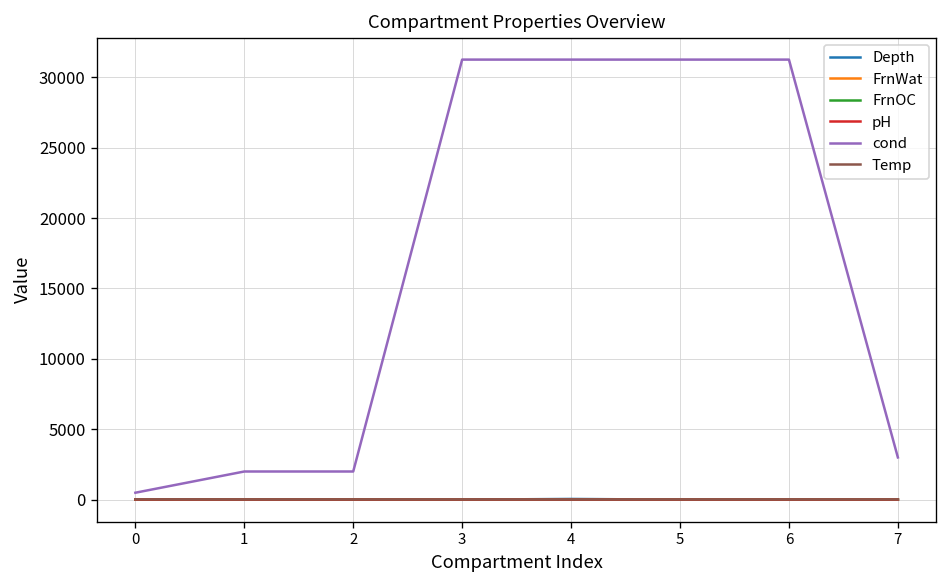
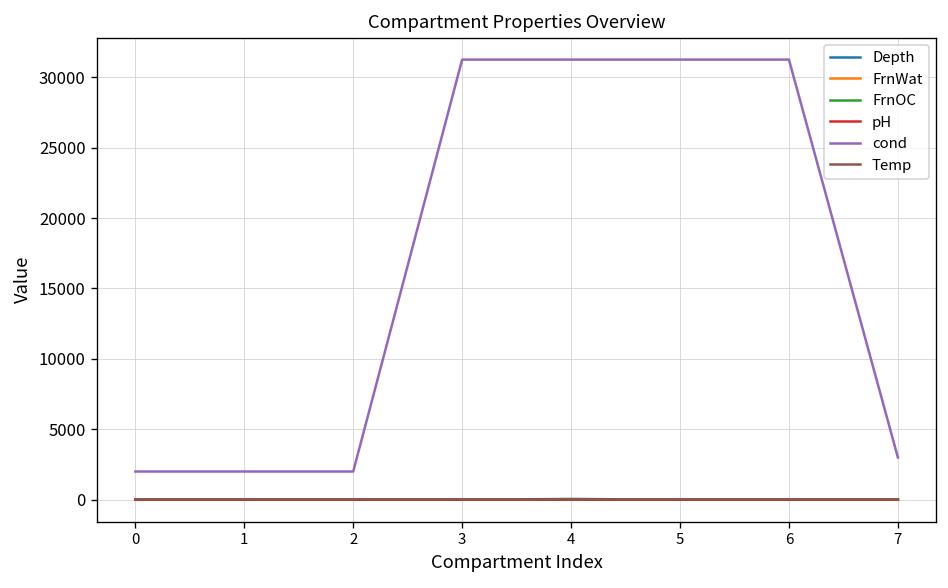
  {
    "Temp": {
      "0": 0,
      "1": 0,
      "2": 0,
      "3": 0,
      "5": 0,
      "6": 0,
      "7": 0
    },
    "cond": {
-     "0": 500,
+     "0": 2000,
      "1": 2000,
      "2": 2000,
      "3": 31300,
      "4": 31300,
      "5": 31300,
      "6": 31300,
      "7": 3000
    }
  }
